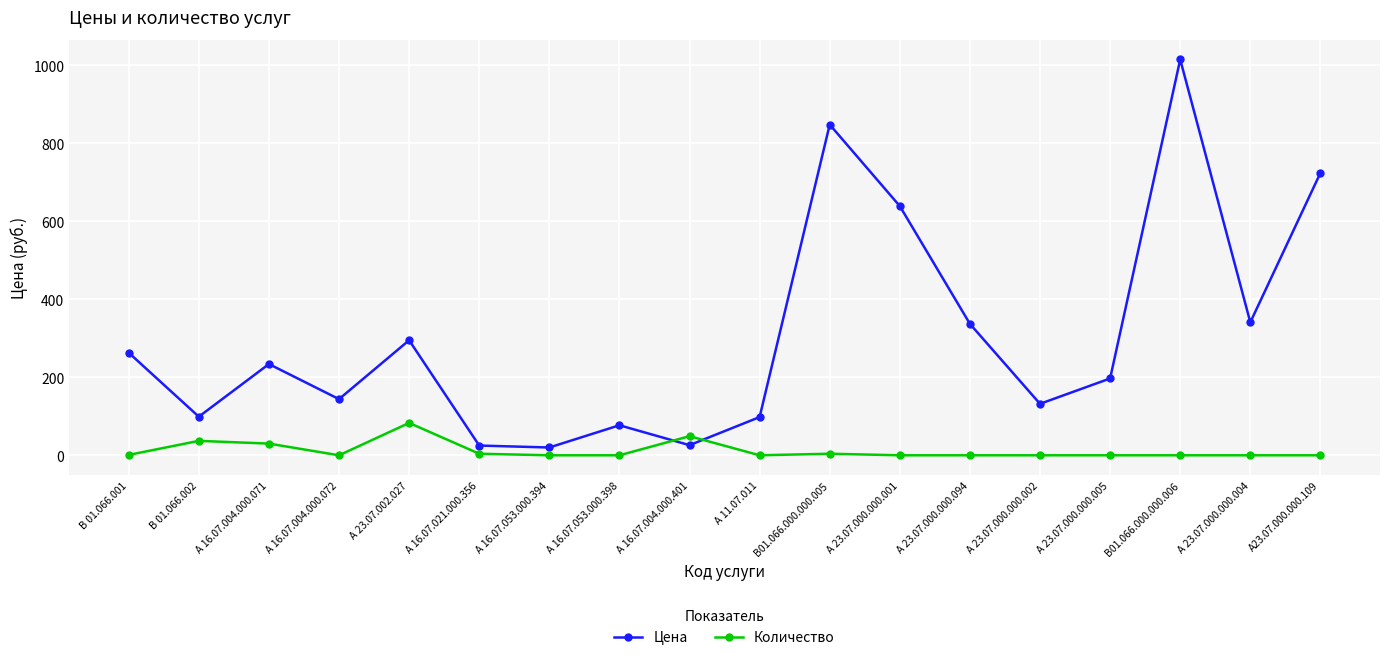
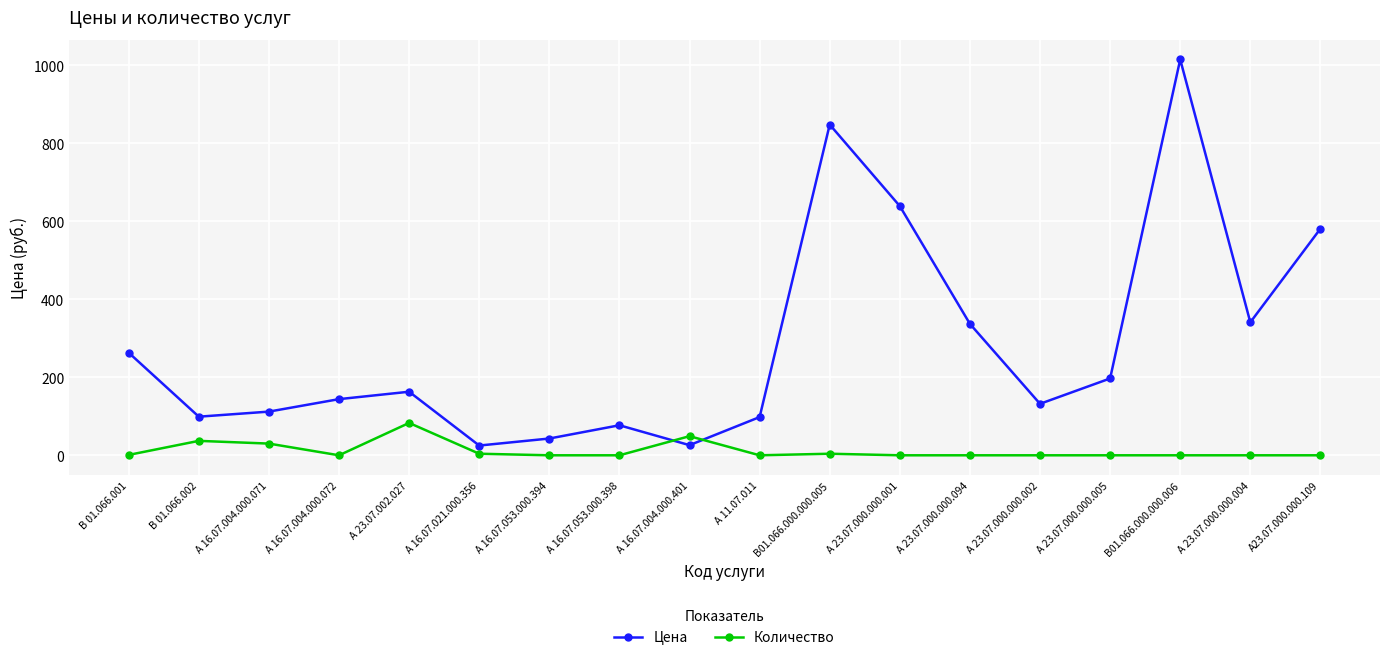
  {
    "Цена": {
      "В 01.066.001": 260,
      "В 01.066.002": 100,
-     "А 16.07.004.000.071": 230,
+     "А 16.07.004.000.071": 110,
      "А 16.07.004.000.072": 140,
-     "А 23.07.002.027": 300,
+     "А 23.07.002.027": 160,
      "А 16.07.021.000.356": 30,
-     "А 16.07.053.000.394": 20,
+     "А 16.07.053.000.394": 40,
      "А 16.07.053.000.398": 80,
      "А 16.07.004.000.401": 30,
      "А 11.07.011": 100,
      "В01.066.000.000.005": 850,
      "А 23.07.000.000.001": 640,
      "А 23.07.000.000.094": 340,
      "А 23.07.000.000.002": 130,
      "А 23.07.000.000.005": 200,
      "В01.066.000.000.006": 1020,
      "А 23.07.000.000.004": 340,
-     "А23.07.000.000.109": 720
+     "А23.07.000.000.109": 580
    },
    "Количество": {
      "В 01.066.001": 0,
      "В 01.066.002": 40,
      "А 16.07.004.000.071": 30,
      "А 16.07.004.000.072": 0,
      "А 23.07.002.027": 80,
      "А 16.07.021.000.356": 0,
      "А 16.07.053.000.394": 0,
      "А 16.07.053.000.398": 0,
      "А 16.07.004.000.401": 50,
      "А 11.07.011": 0,
      "В01.066.000.000.005": 0,
      "А 23.07.000.000.001": 0,
      "А 23.07.000.000.094": 0,
      "А 23.07.000.000.002": 0,
      "А 23.07.000.000.005": 0,
      "В01.066.000.000.006": 0,
      "А 23.07.000.000.004": 0,
      "А23.07.000.000.109": 0
    }
  }
